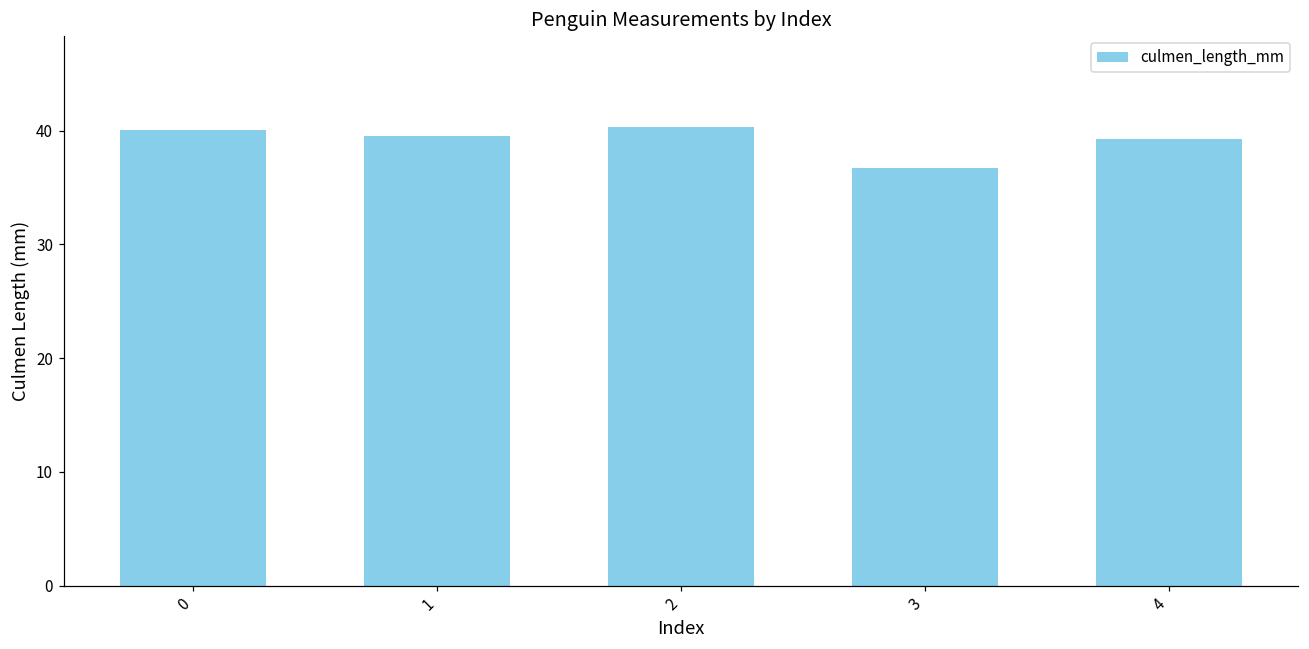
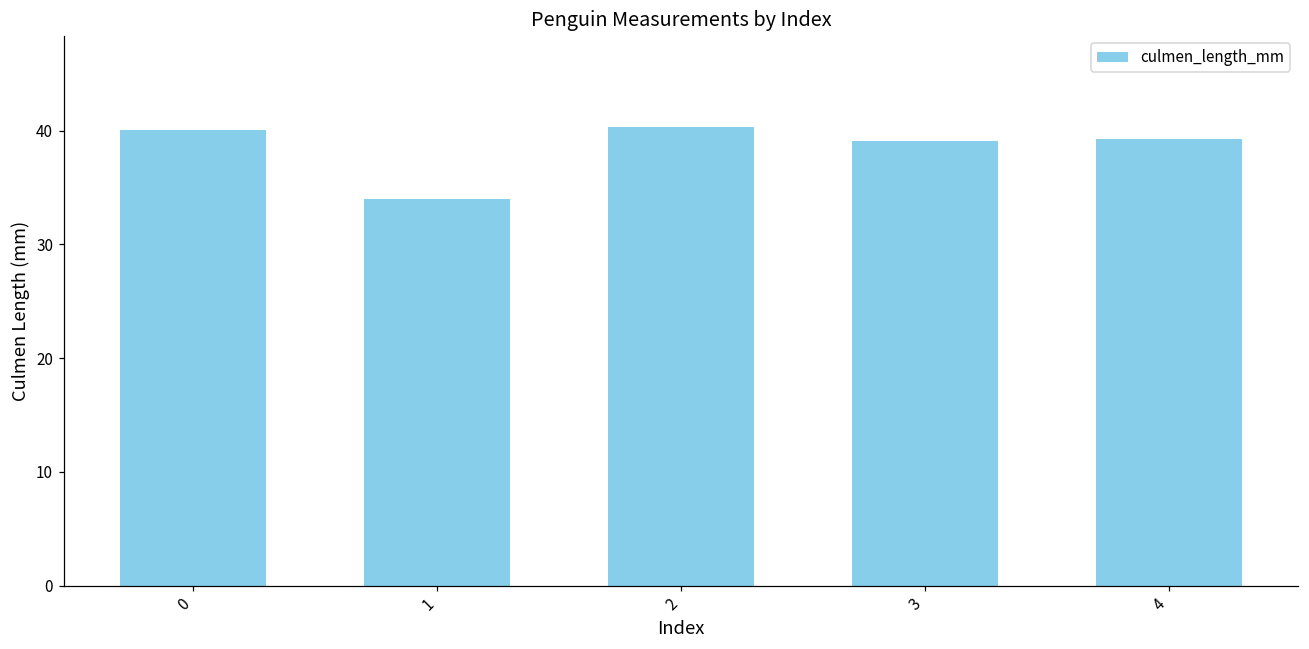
  {
    "0": 40.1,
-   "1": 39.5,
+   "1": 34.0,
    "2": 40.3,
-   "3": 36.7,
+   "3": 39.1,
    "4": 39.3
  }
